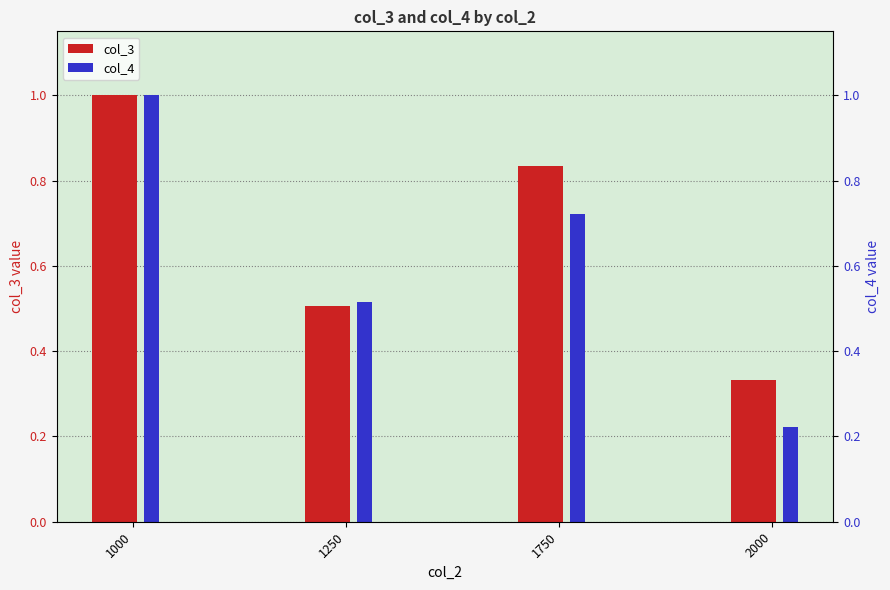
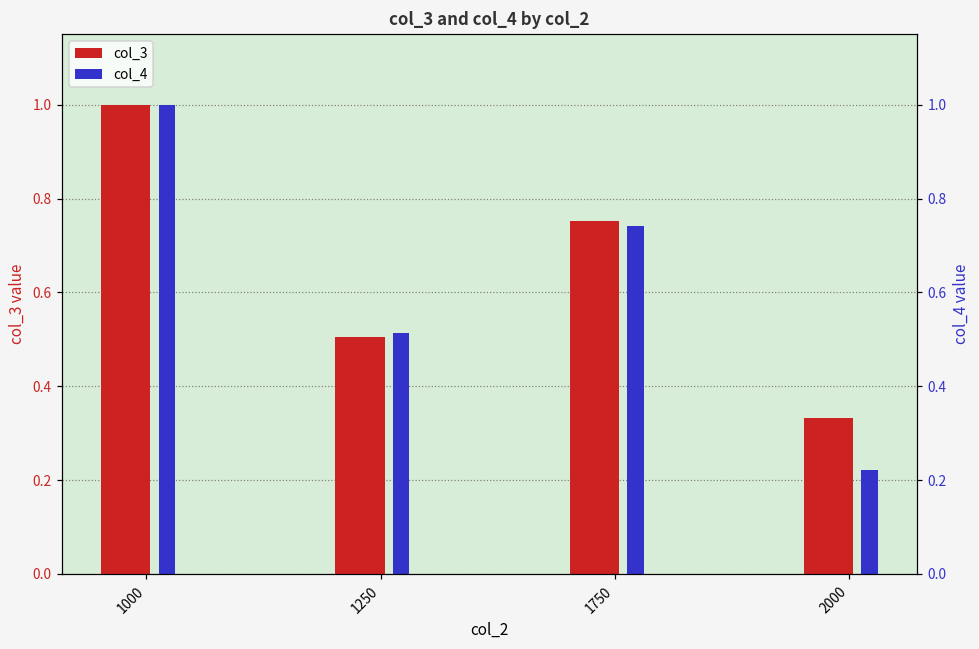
  {
    "col_3": {
      "1000": 1.00,
      "1250": 0.51,
-     "1750": 0.83,
+     "1750": 0.75,
      "2000": 0.33
    },
    "col_4": {
      "1000": 1.00,
      "1250": 0.51,
-     "1750": 0.72,
+     "1750": 0.74,
      "2000": 0.22
    }
  }
